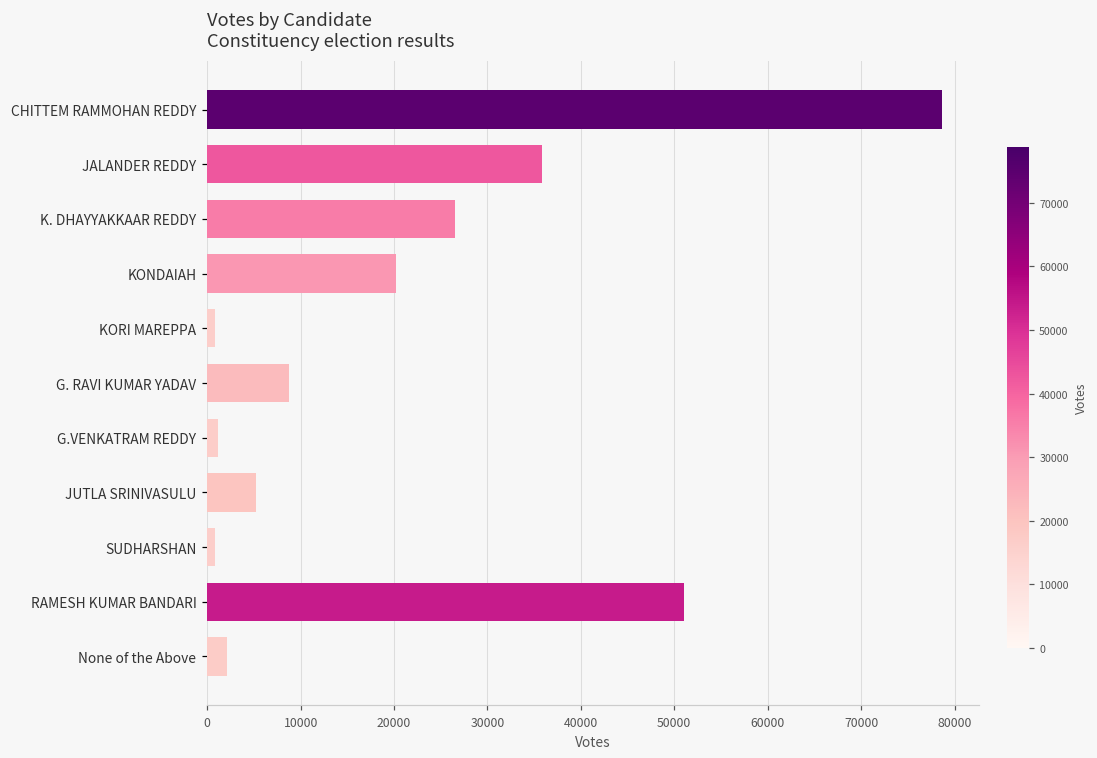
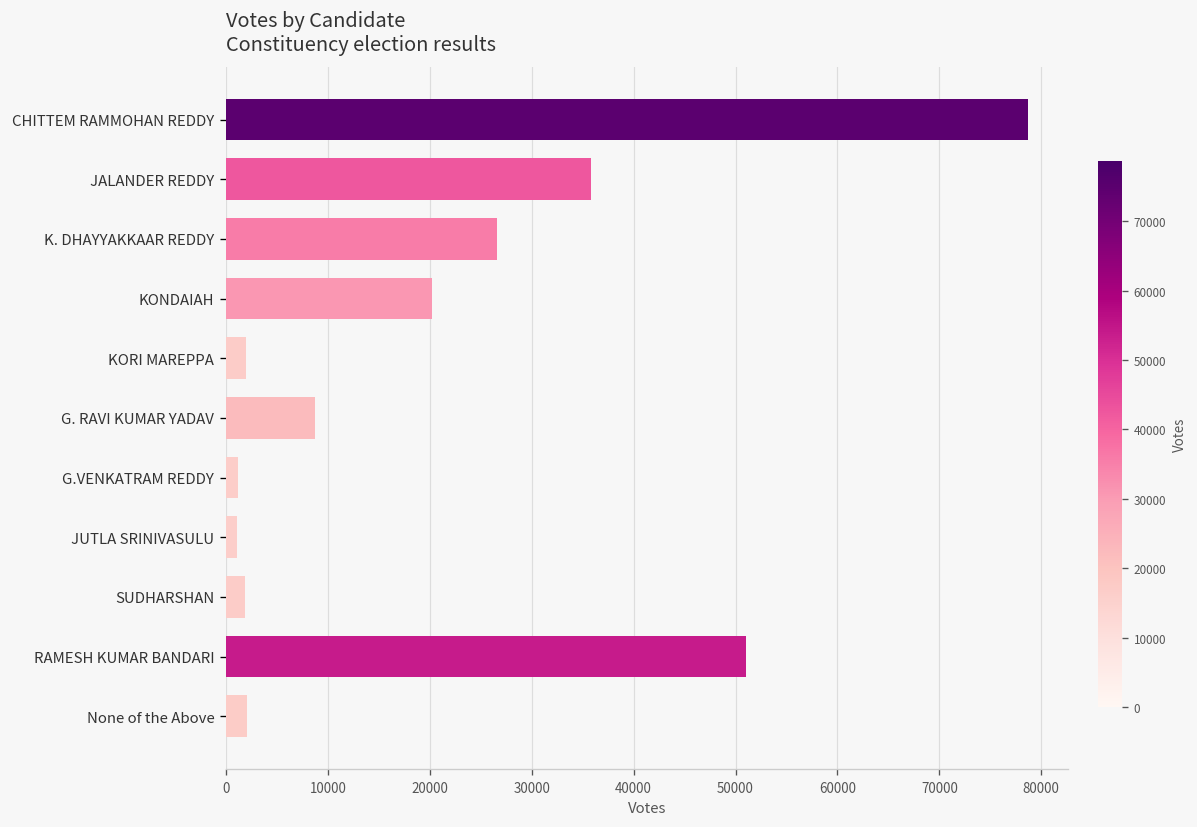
  {
    "CHITTEM RAMMOHAN REDDY": 79000,
    "JALANDER REDDY": 36000,
    "K. DHAYYAKKAAR REDDY": 27000,
    "KONDAIAH": 20000,
-   "KORI MAREPPA": 1000,
+   "KORI MAREPPA": 2000,
    "G. RAVI KUMAR YADAV": 9000,
    "G.VENKATRAM REDDY": 1000,
-   "JUTLA SRINIVASULU": 5000,
-   "SUDHARSHAN": 1000,
+   "JUTLA SRINIVASULU": 1000,
+   "SUDHARSHAN": 2000,
    "RAMESH KUMAR BANDARI": 51000,
    "None of the Above": 2000
  }
